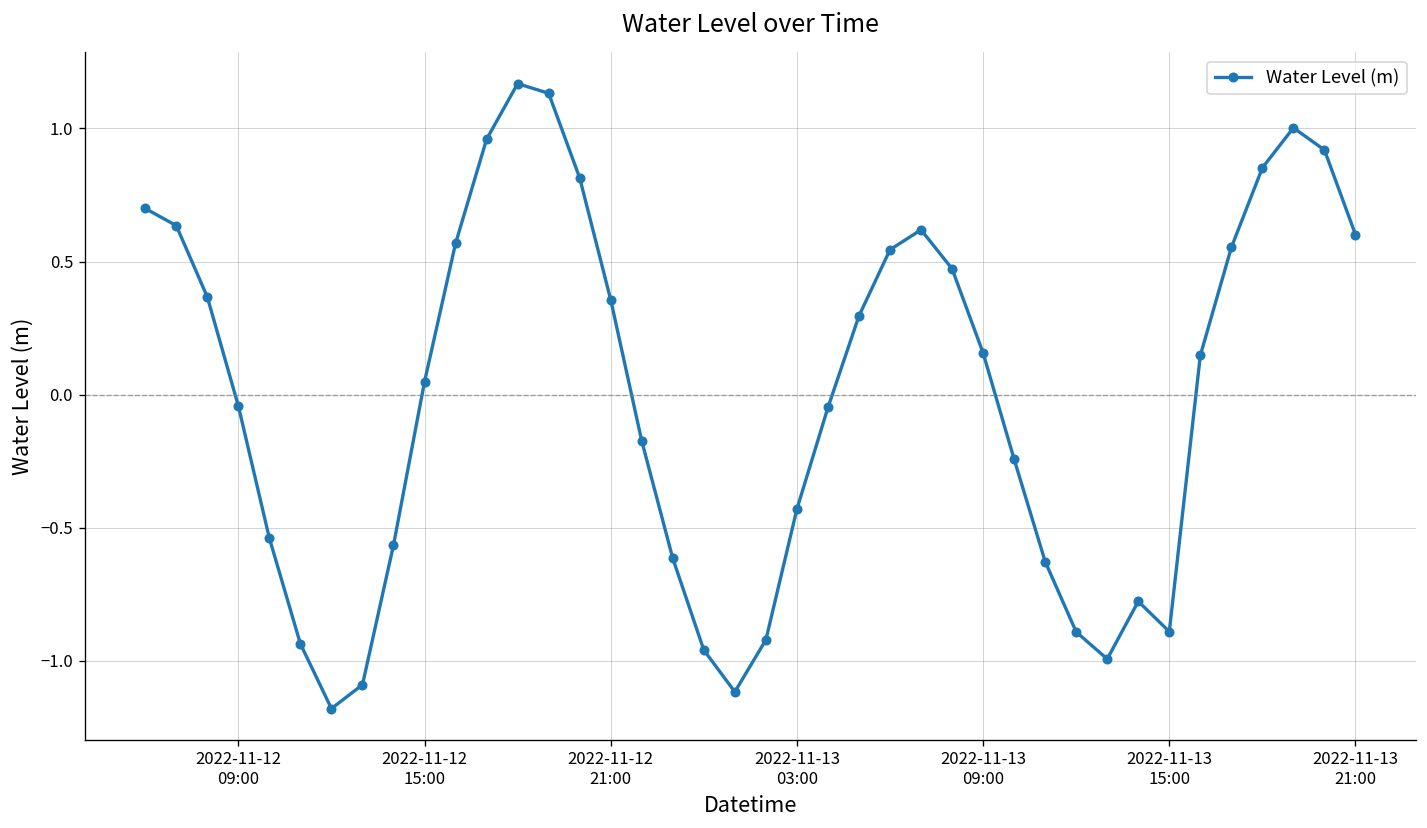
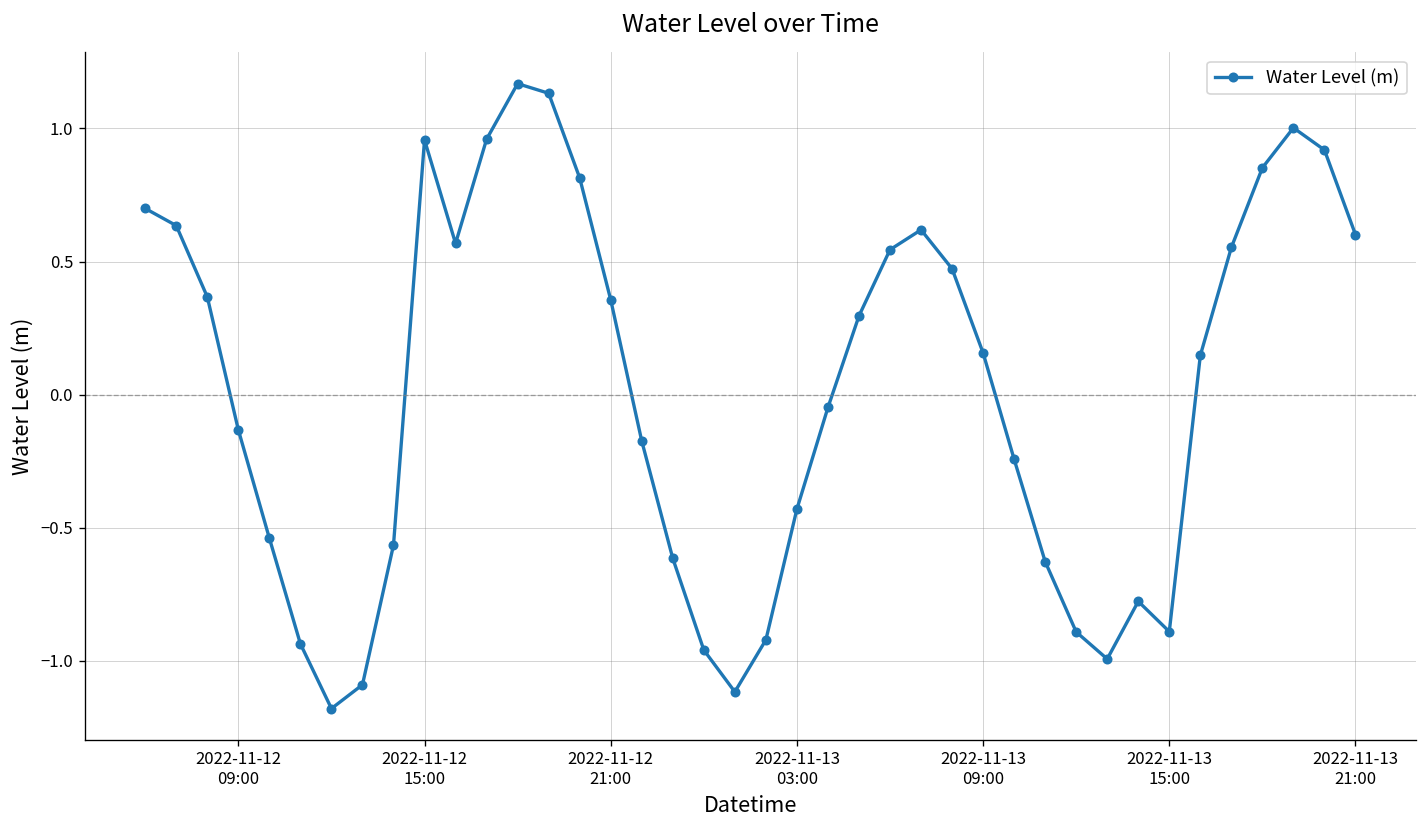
  {
-   "2022-11-12 09:00": -0.04,
-   "2022-11-12 15:00": 0.05,
+   "2022-11-12 09:00": -0.13,
+   "2022-11-12 15:00": 0.96,
    "2022-11-12 21:00": 0.36,
    "2022-11-13 03:00": -0.43,
    "2022-11-13 09:00": 0.16,
    "2022-11-13 15:00": -0.89,
    "2022-11-13 21:00": 0.60
  }
